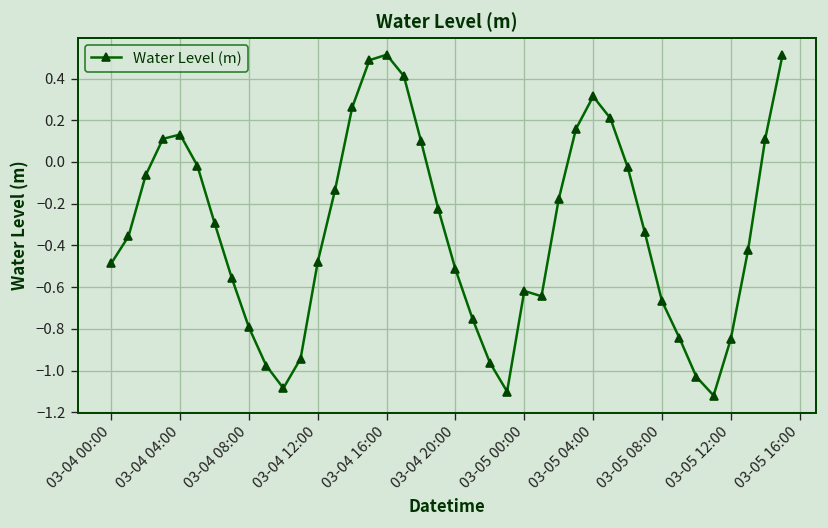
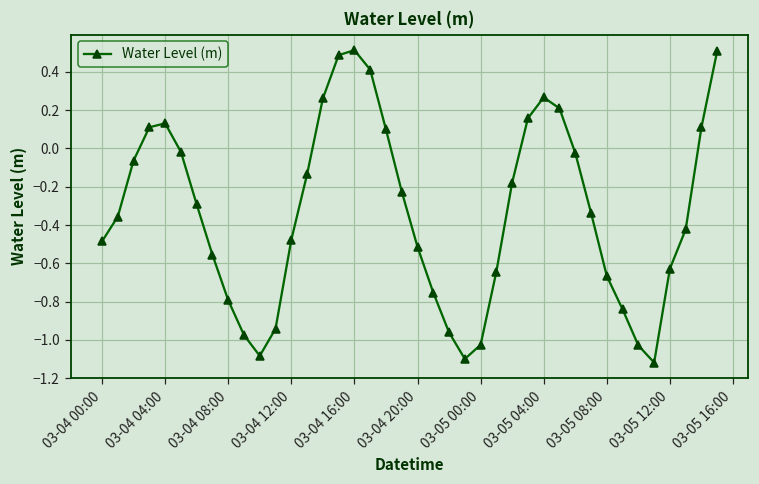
  {
    "03-04 00:00": -0.49,
    "03-04 04:00": 0.13,
    "03-04 08:00": -0.79,
    "03-04 12:00": -0.48,
    "03-04 16:00": 0.51,
    "03-04 20:00": -0.51,
-   "03-05 00:00": -0.62,
-   "03-05 04:00": 0.31,
+   "03-05 00:00": -1.03,
+   "03-05 04:00": 0.27,
    "03-05 08:00": -0.67,
-   "03-05 12:00": -0.85
+   "03-05 12:00": -0.63
  }
